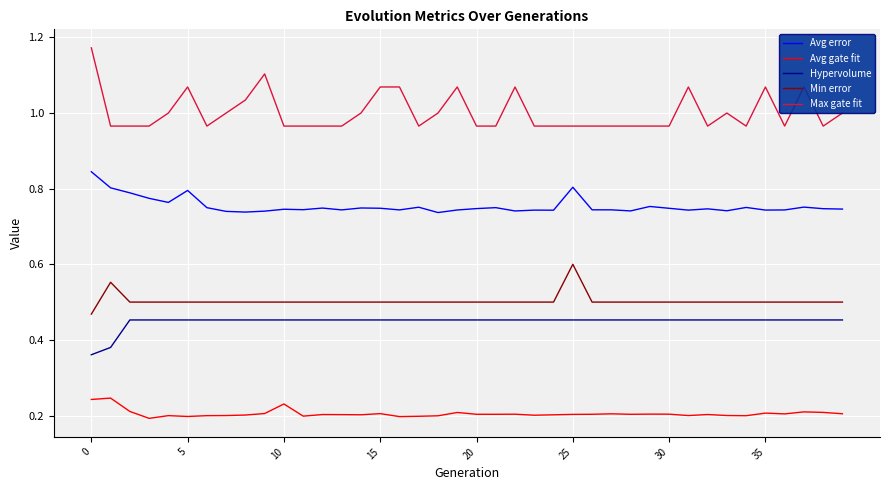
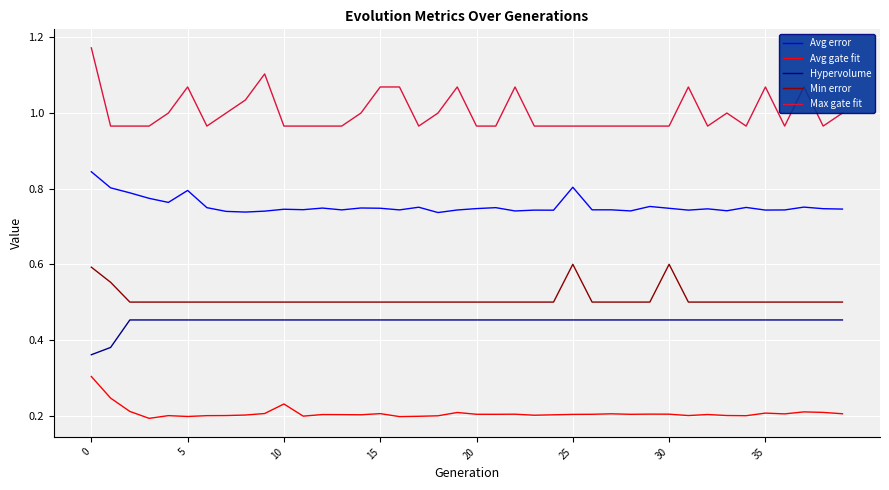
  {
    "Avg error": {
      "0": 0.84,
      "5": 0.80,
      "10": 0.75,
      "15": 0.75,
      "20": 0.75,
      "25": 0.80,
      "30": 0.75,
      "35": 0.74
    },
    "Avg gate fit": {
-     "0": 0.24,
+     "0": 0.30,
      "5": 0.20,
      "10": 0.23,
      "15": 0.20,
      "20": 0.20,
      "25": 0.20,
      "30": 0.20,
      "35": 0.21
    },
    "Hypervolume": {
      "0": 0.36,
      "5": 0.45,
      "10": 0.45,
      "15": 0.45,
      "20": 0.45,
      "25": 0.45,
      "30": 0.45,
      "35": 0.45
    },
    "Min error": {
-     "0": 0.47,
+     "0": 0.59,
      "5": 0.50,
      "10": 0.50,
      "15": 0.50,
      "20": 0.50,
      "25": 0.60,
-     "30": 0.5,
+     "30": 0.6,
      "35": 0.50
    },
    "Max gate fit": {
      "0": 1.17,
      "5": 1.07,
      "10": 0.97,
      "15": 1.07,
      "20": 0.97,
      "25": 0.97,
      "30": 0.97,
      "35": 1.07
    }
  }
